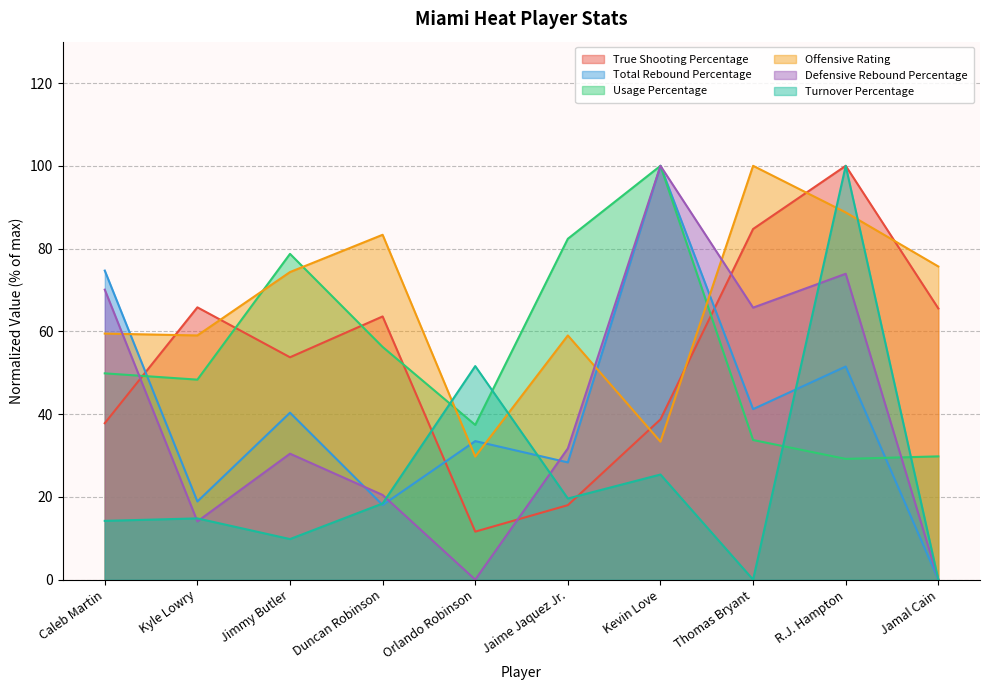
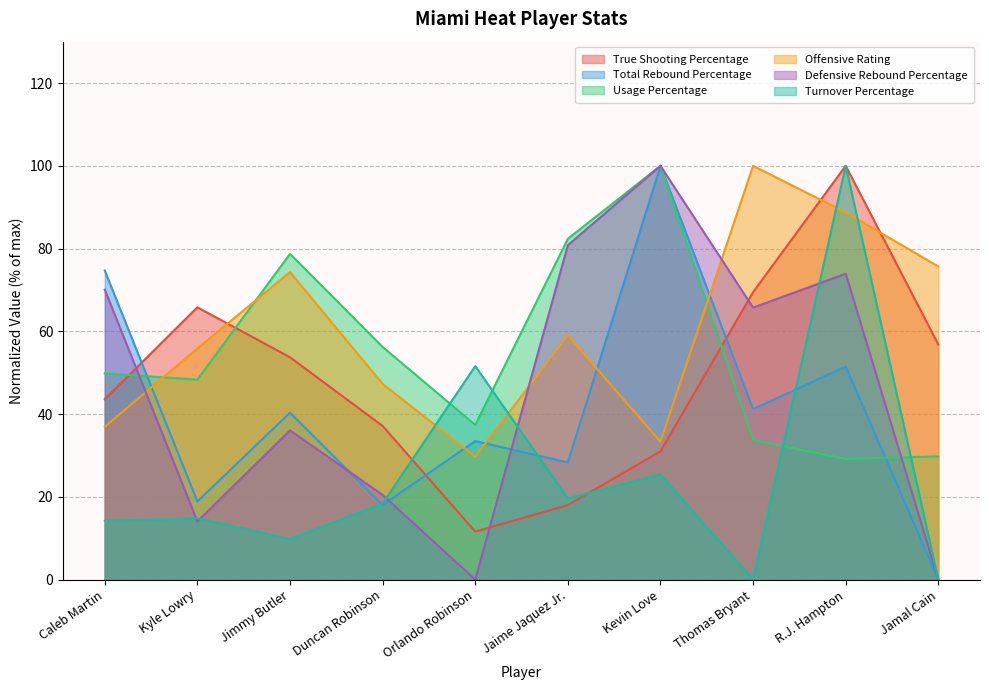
  {
    "True Shooting Percentage": {
-     "Caleb Martin": 38,
+     "Caleb Martin": 44,
      "Kyle Lowry": 66,
      "Jimmy Butler": 54,
-     "Duncan Robinson": 64,
+     "Duncan Robinson": 37,
      "Orlando Robinson": 12,
      "Jaime Jaquez Jr.": 18,
-     "Kevin Love": 39,
-     "Thomas Bryant": 85,
-     "Jamal Cain": 66
+     "Kevin Love": 31,
+     "Thomas Bryant": 69,
+     "Jamal Cain": 57
    },
    "Offensive Rating": {
-     "Caleb Martin": 59,
-     "Kyle Lowry": 59,
+     "Caleb Martin": 37,
+     "Kyle Lowry": 56,
      "Jimmy Butler": 74,
-     "Duncan Robinson": 83,
+     "Duncan Robinson": 47,
      "Orlando Robinson": 30,
      "Jaime Jaquez Jr.": 59,
      "Kevin Love": 33,
      "Thomas Bryant": 100,
      "R.J. Hampton": 89,
      "Jamal Cain": 76
    },
    "Defensive Rebound Percentage": {
      "Caleb Martin": 70,
      "Kyle Lowry": 14,
-     "Jimmy Butler": 30,
+     "Jimmy Butler": 36,
      "Duncan Robinson": 20,
      "Orlando Robinson": 0,
-     "Jaime Jaquez Jr.": 32,
+     "Jaime Jaquez Jr.": 81,
      "Thomas Bryant": 66,
      "R.J. Hampton": 74
    }
  }
